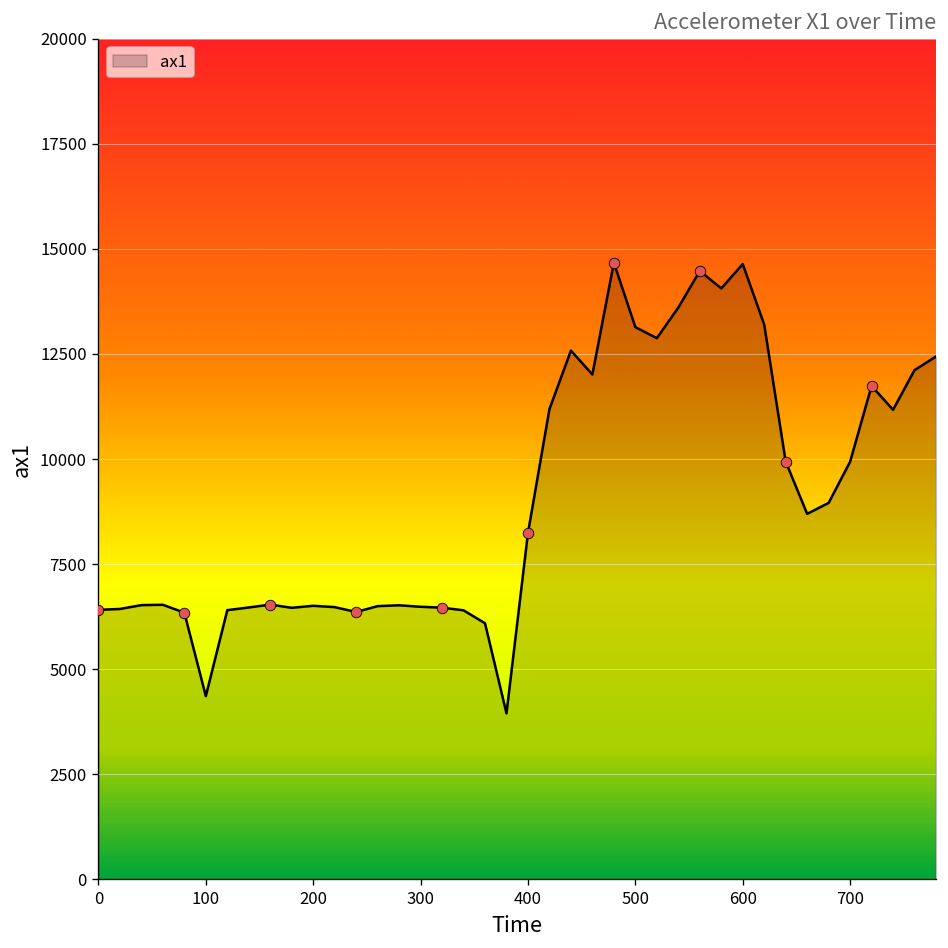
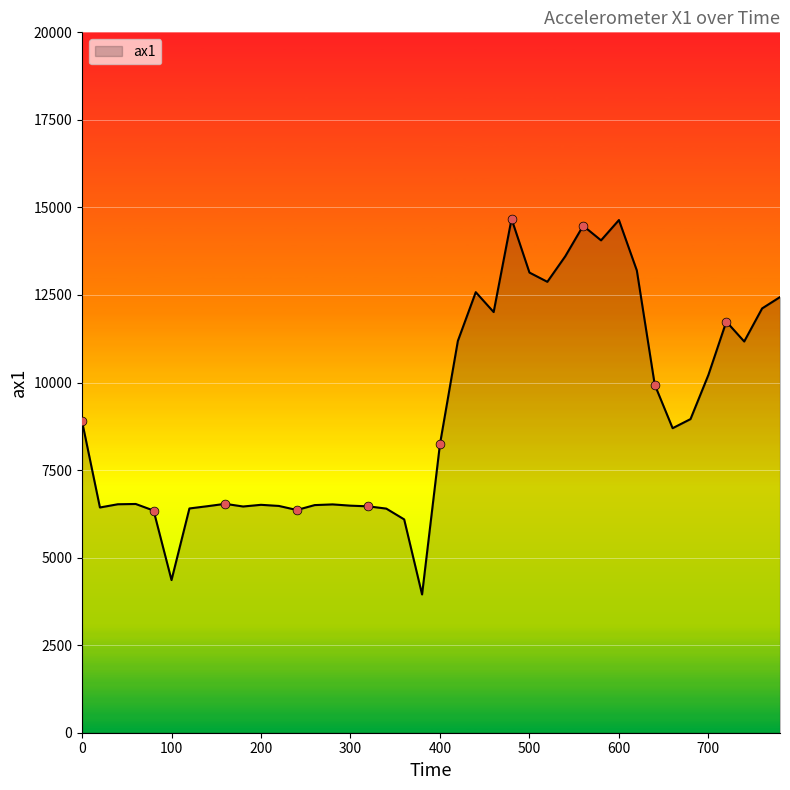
  {
    "ax1": {
-     "0": 6400,
+     "0": 8900,
      "100": 4400,
      "200": 6500,
      "300": 6500,
      "500": 13100,
      "600": 14600,
-     "700": 9900
+     "700": 10200
    }
  }
